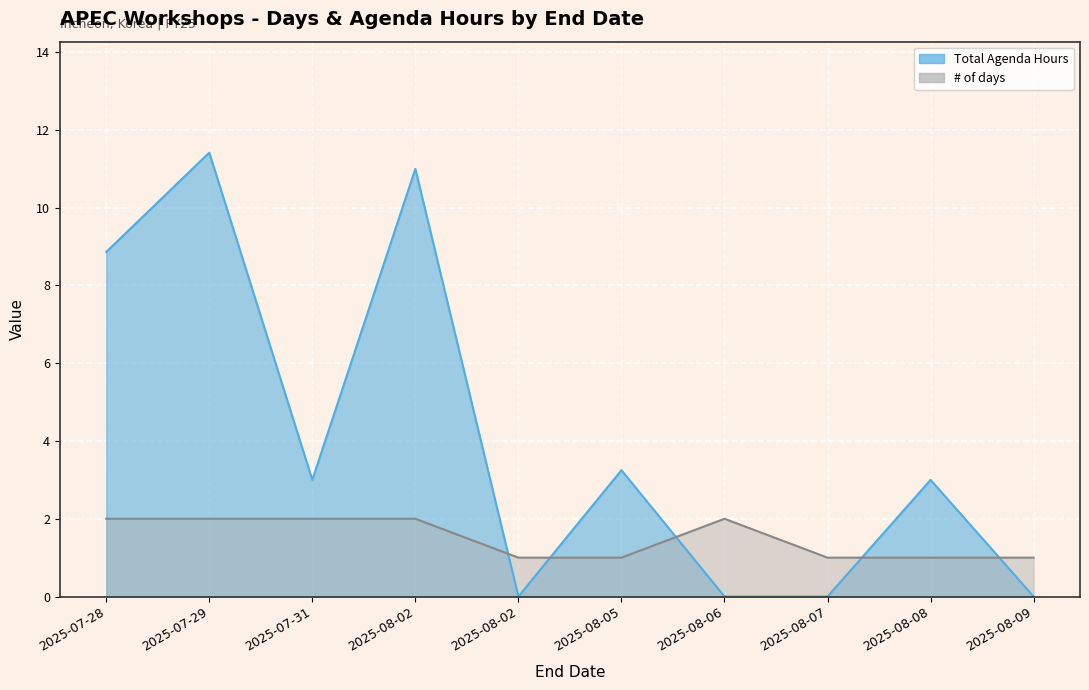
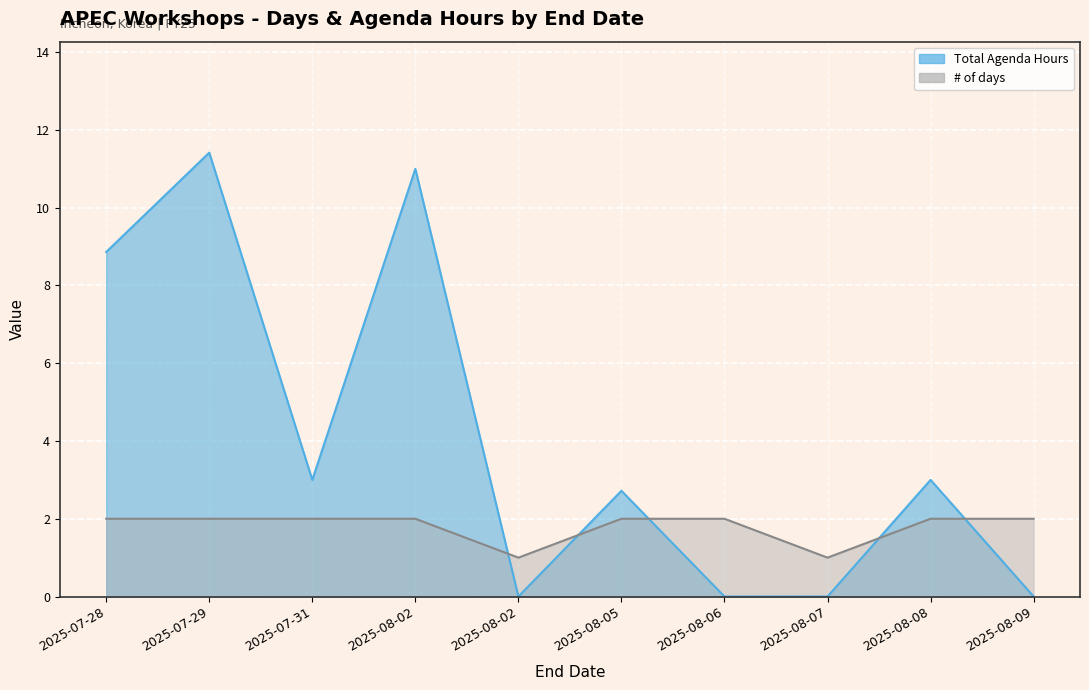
  {
    "Total Agenda Hours": {
      "2025-07-28": 8.9,
      "2025-07-29": 11.4,
      "2025-07-31": 3.0,
-     "2025-08-05": 3.3,
+     "2025-08-05": 2.7,
      "2025-08-06": 0.0,
      "2025-08-07": 0.0,
      "2025-08-08": 3.0,
      "2025-08-09": 0.0
    },
    "# of days": {
      "2025-07-28": 2,
      "2025-07-29": 2,
      "2025-07-31": 2,
-     "2025-08-05": 1,
+     "2025-08-05": 2,
      "2025-08-06": 2,
      "2025-08-07": 1,
-     "2025-08-08": 1,
-     "2025-08-09": 1
+     "2025-08-08": 2,
+     "2025-08-09": 2
    }
  }
